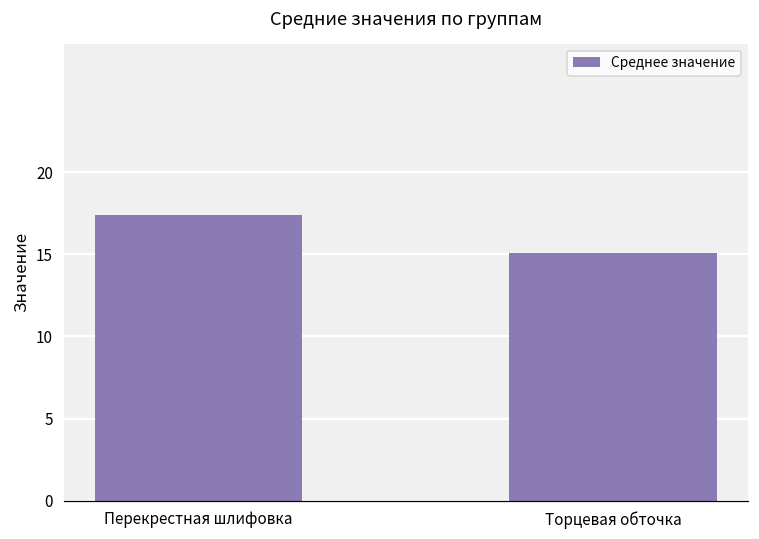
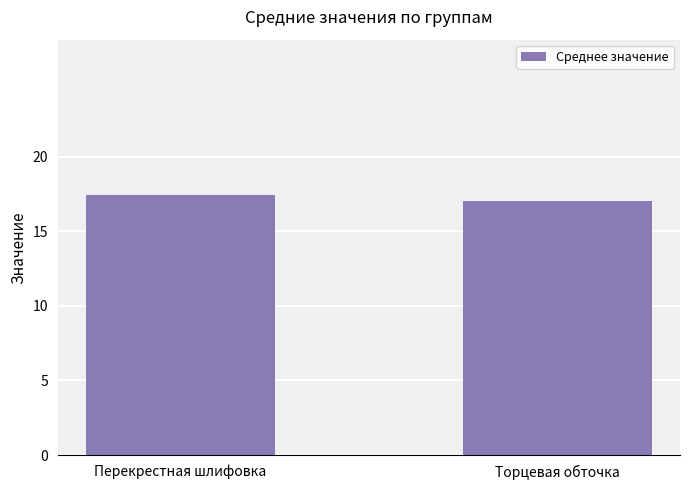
  {
    "Перекрестная шлифовка": 17.4,
-   "Торцевая обточка": 15.1
+   "Торцевая обточка": 17.0
  }
